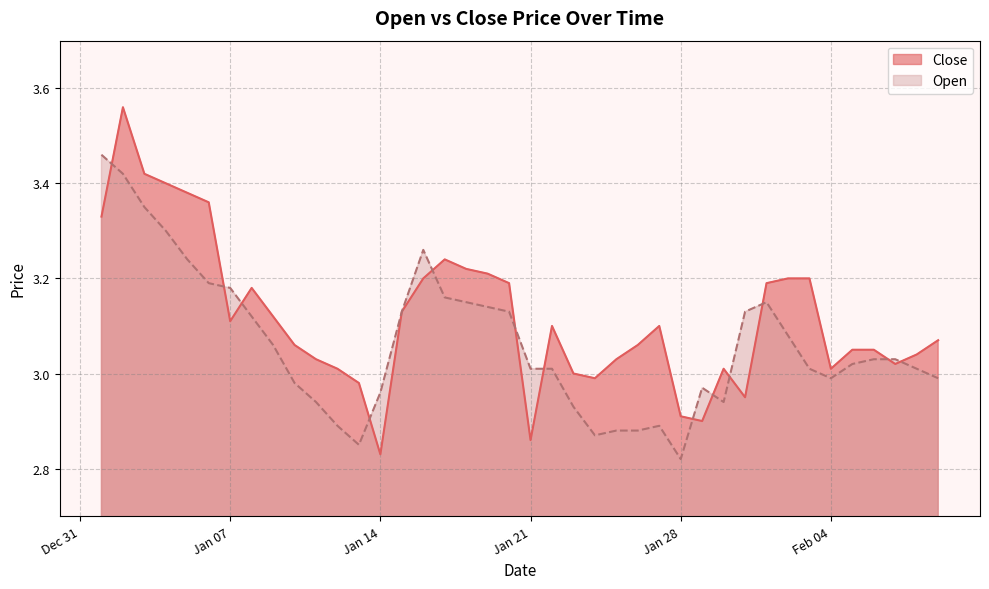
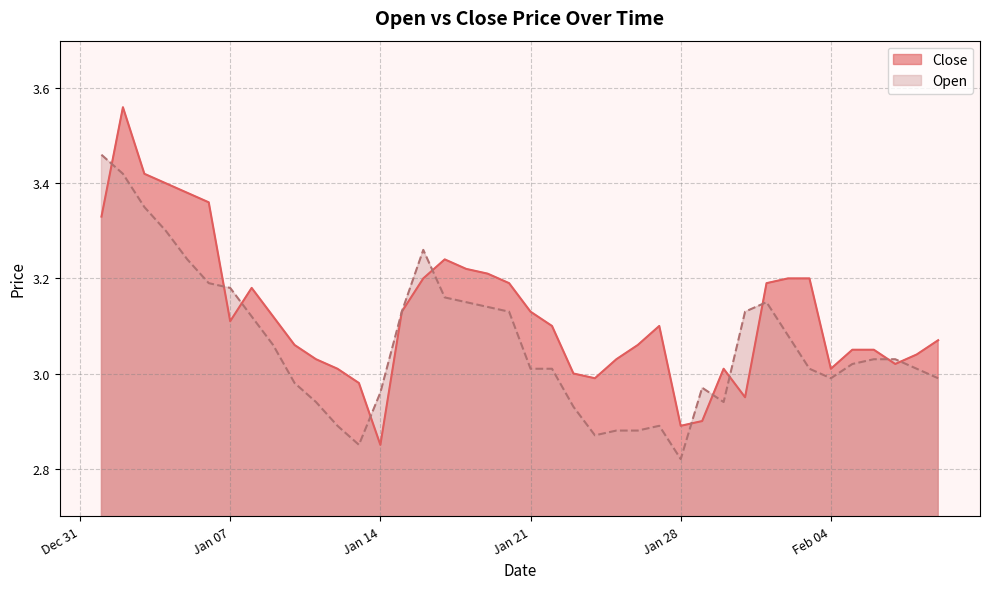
  {
    "Close": {
      "Jan 07": 3.11,
-     "Jan 14": 2.83,
-     "Jan 21": 2.86,
-     "Jan 28": 2.91,
+     "Jan 14": 2.85,
+     "Jan 21": 3.13,
+     "Jan 28": 2.89,
      "Feb 04": 3.01
    },
    "Open": {
      "Jan 07": 3.18,
      "Jan 14": 2.96,
      "Jan 21": 3.01,
      "Jan 28": 2.82,
      "Feb 04": 2.99
    }
  }
